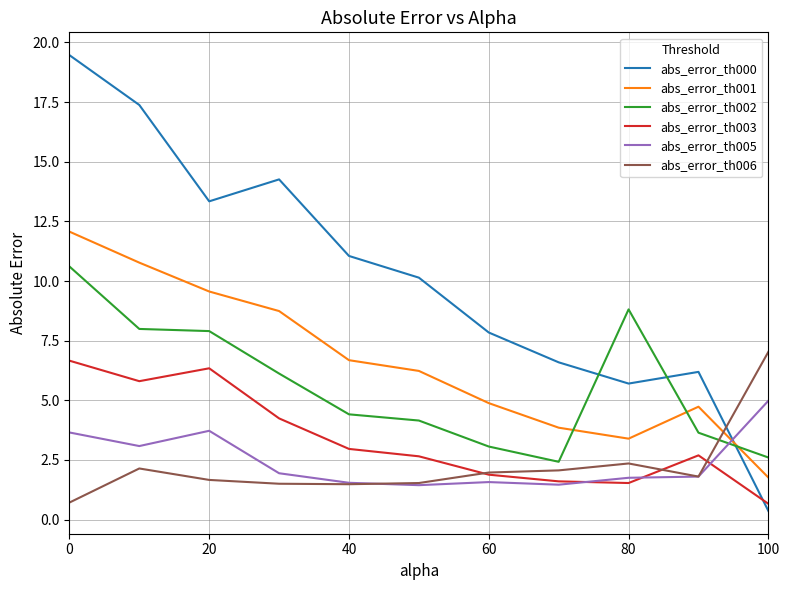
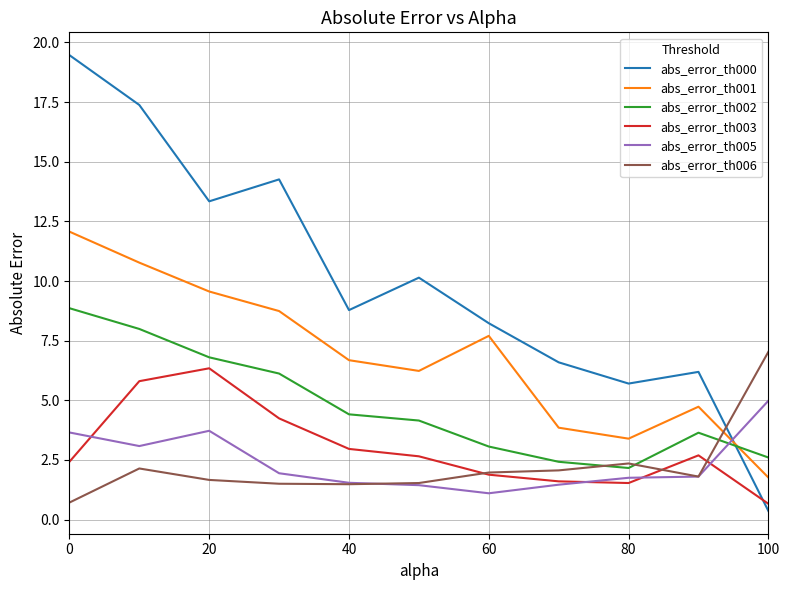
  {
    "abs_error_th000": {
      "0": 19.5,
      "20": 13.3,
-     "40": 11.1,
-     "60": 7.8,
+     "40": 8.8,
+     "60": 8.2,
      "80": 5.7,
      "100": 0.4
    },
    "abs_error_th001": {
      "0": 12.1,
      "20": 9.6,
      "40": 6.7,
-     "60": 4.9,
+     "60": 7.7,
      "80": 3.4,
      "100": 1.8
    },
    "abs_error_th002": {
-     "0": 10.6,
-     "20": 7.9,
+     "0": 8.9,
+     "20": 6.8,
      "40": 4.4,
      "60": 3.1,
-     "80": 8.8,
+     "80": 2.2,
      "100": 2.6
    },
    "abs_error_th003": {
-     "0": 6.7,
+     "0": 2.4,
      "20": 6.3,
      "40": 3.0,
      "80": 1.5,
      "100": 0.7
    },
    "abs_error_th005": {
      "0": 3.7,
      "20": 3.7,
-     "60": 1.6,
+     "60": 1.1,
      "80": 1.8,
      "100": 5.0
    },
    "abs_error_th006": {
      "0": 0.7,
      "20": 1.7,
      "80": 2.4,
      "100": 7.0
    }
  }
